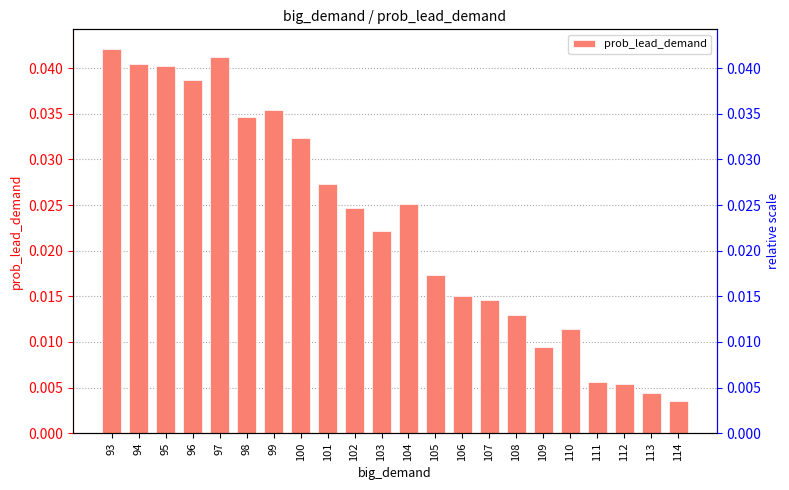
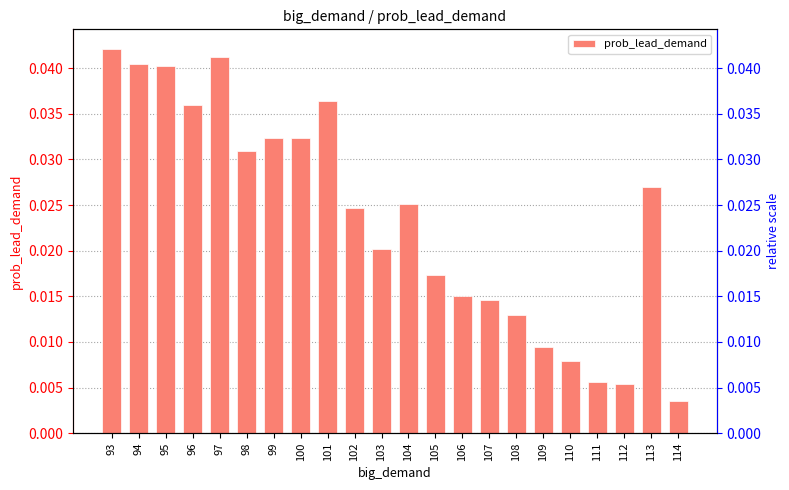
  {
    "93": 0.042,
    "94": 0.040,
    "95": 0.040,
-   "96": 0.039,
+   "96": 0.036,
    "97": 0.041,
-   "98": 0.035,
-   "99": 0.035,
+   "98": 0.031,
+   "99": 0.032,
    "100": 0.032,
-   "101": 0.027,
+   "101": 0.036,
    "102": 0.025,
-   "103": 0.022,
+   "103": 0.020,
    "104": 0.025,
    "105": 0.017,
    "106": 0.015,
    "107": 0.015,
    "108": 0.013,
    "109": 0.009,
-   "110": 0.011,
+   "110": 0.008,
    "111": 0.006,
    "112": 0.005,
-   "113": 0.004,
+   "113": 0.027,
    "114": 0.004
  }
